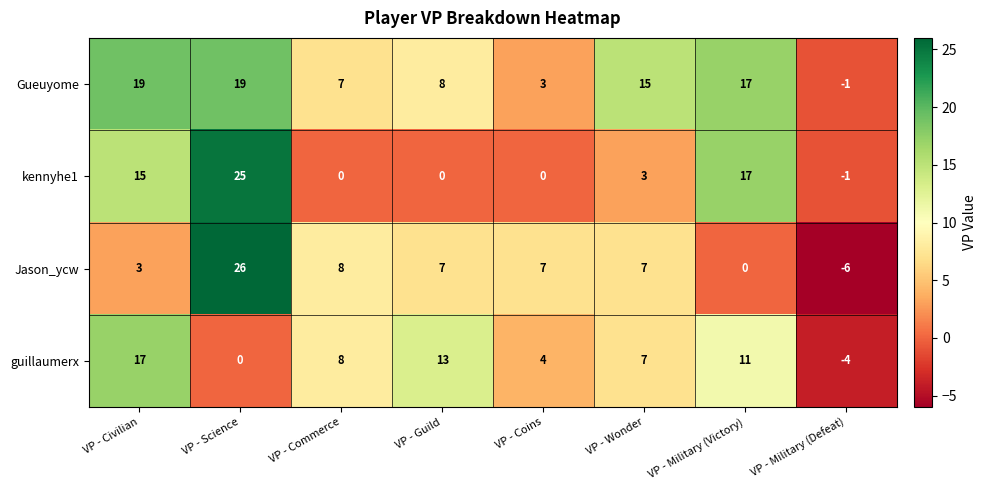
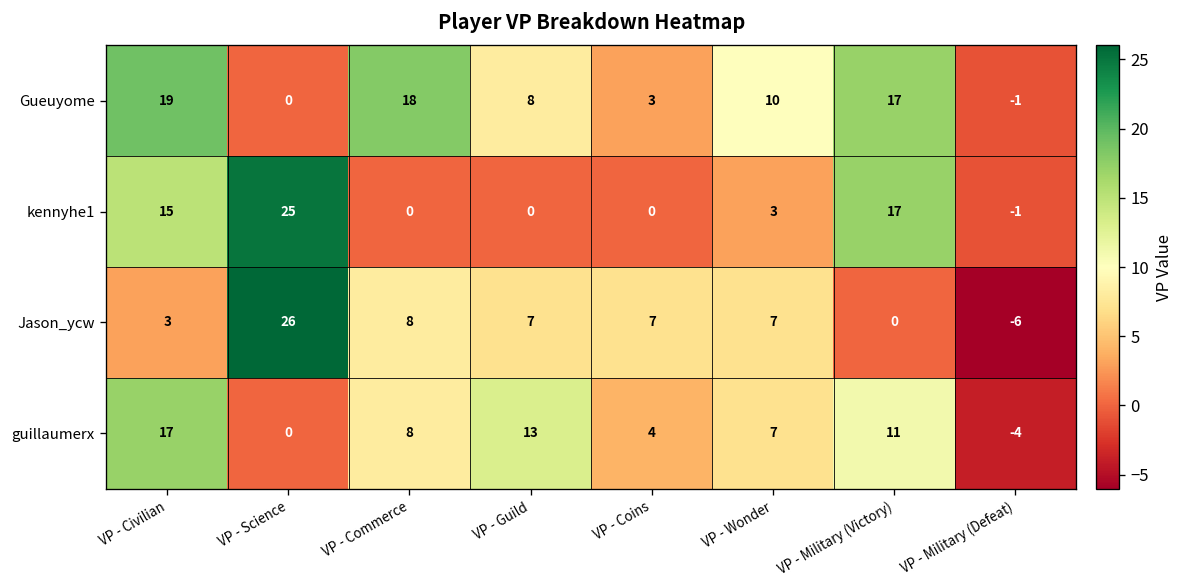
  {
    "Gueuyome": {
      "VP - Civilian": 19,
-     "VP - Science": 19,
-     "VP - Commerce": 7,
+     "VP - Science": 0,
+     "VP - Commerce": 18,
      "VP - Guild": 8,
      "VP - Coins": 3,
-     "VP - Wonder": 15,
+     "VP - Wonder": 10,
      "VP - Military (Victory)": 17,
      "VP - Military (Defeat)": -1
    },
    "kennyhe1": {
      "VP - Civilian": 15,
      "VP - Science": 25,
      "VP - Commerce": 0,
      "VP - Guild": 0,
      "VP - Coins": 0,
      "VP - Wonder": 3,
      "VP - Military (Victory)": 17,
      "VP - Military (Defeat)": -1
    },
    "Jason_ycw": {
      "VP - Civilian": 3,
      "VP - Science": 26,
      "VP - Commerce": 8,
      "VP - Guild": 7,
      "VP - Coins": 7,
      "VP - Wonder": 7,
      "VP - Military (Victory)": 0,
      "VP - Military (Defeat)": -6
    },
    "guillaumerx": {
      "VP - Civilian": 17,
      "VP - Science": 0,
      "VP - Commerce": 8,
      "VP - Guild": 13,
      "VP - Coins": 4,
      "VP - Wonder": 7,
      "VP - Military (Victory)": 11,
      "VP - Military (Defeat)": -4
    }
  }
